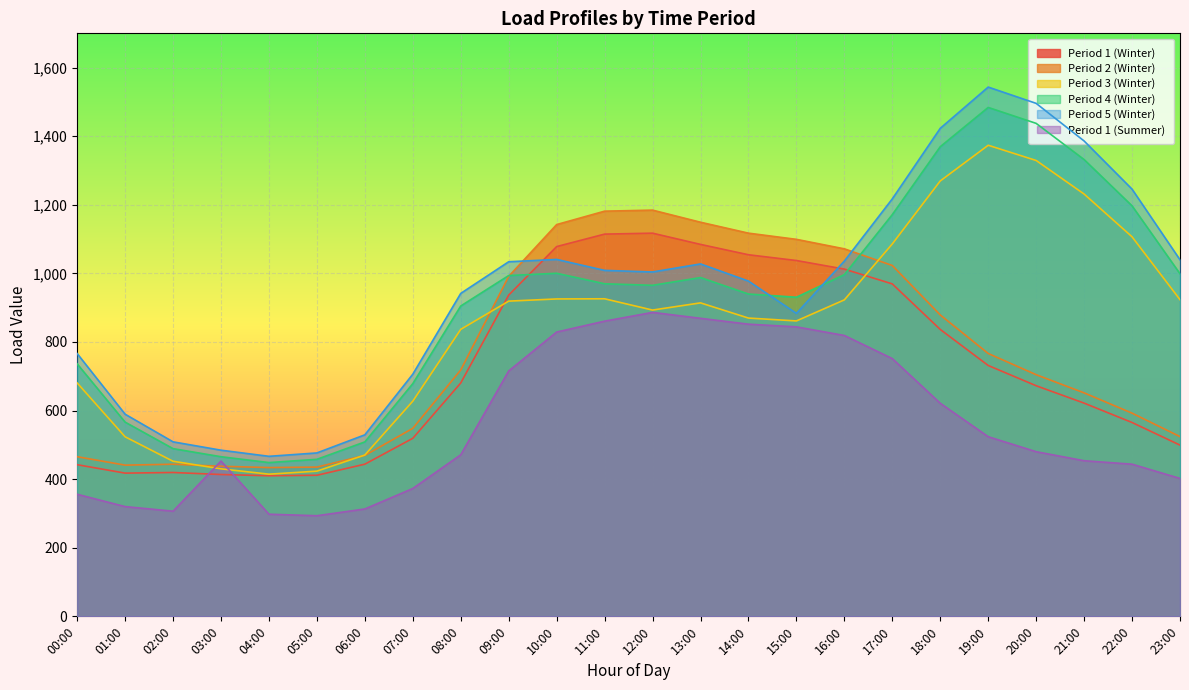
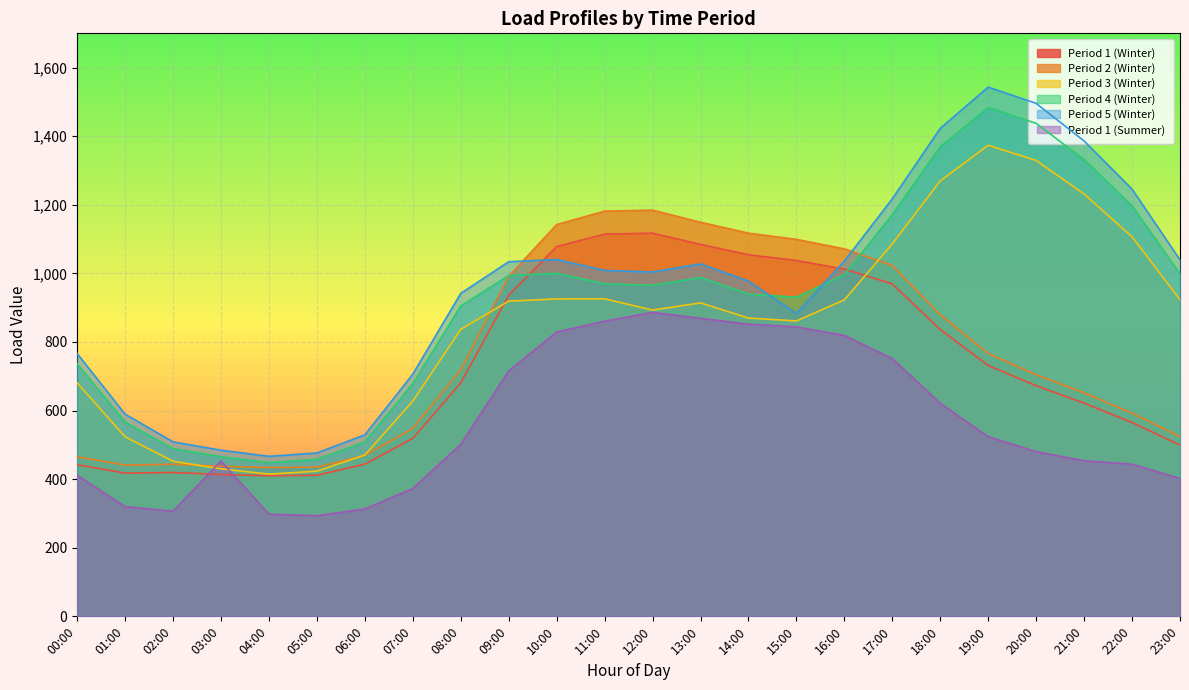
  {
    "Period 3 (Winter)": {
      "00:00": "680",
      "01:00": "520",
      "02:00": "450",
      "05:00": "420",
      "07:00": "630",
      "08:00": "840",
      "09:00": "920",
      "10:00": "930",
      "11:00": "930",
      "13:00": "910",
      "14:00": "870",
      "15:00": "860",
      "16:00": "920",
      "17:00": "1,090",
      "18:00": "1,270",
      "19:00": "1,370",
      "20:00": "1,330",
      "21:00": "1,230",
      "22:00": "1,110",
      "23:00": "920"
    },
    "Period 4 (Winter)": {
      "00:00": "740",
      "01:00": "570",
      "02:00": "490",
      "03:00": "470",
      "04:00": "450",
      "05:00": "460",
      "06:00": "510",
      "07:00": "680",
      "08:00": "900",
      "10:00": "1,000",
      "11:00": "970",
      "12:00": "970",
      "13:00": "990",
      "14:00": "940",
      "15:00": "930",
      "16:00": "1,000",
      "17:00": "1,170",
      "18:00": "1,370",
      "19:00": "1,480",
      "21:00": "1,330",
      "22:00": "1,200",
      "23:00": "1,000"
    },
    "Period 5 (Winter)": {
      "00:00": "770",
      "01:00": "590",
      "02:00": "510",
      "03:00": "480",
      "04:00": "470",
      "05:00": "480",
      "06:00": "530",
      "07:00": "710",
      "08:00": "940",
      "09:00": "1,030",
      "10:00": "1,040",
      "11:00": "1,010",
      "12:00": "1,000",
      "13:00": "1,030",
      "14:00": "980",
      "15:00": "880",
      "16:00": "1,040",
      "17:00": "1,220",
      "18:00": "1,420",
      "19:00": "1,540",
      "22:00": "1,250",
      "23:00": "1,040"
    },
    "Period 1 (Summer)": {
-     "00:00": "360",
+     "00:00": "410",
      "01:00": "320",
      "02:00": "310",
      "03:00": "450",
      "04:00": "300",
      "05:00": "290",
      "06:00": "310",
      "07:00": "370",
-     "08:00": "470",
+     "08:00": "500",
      "09:00": "720",
      "10:00": "830",
      "11:00": "860",
      "13:00": "870",
      "14:00": "850",
      "15:00": "840",
      "16:00": "820",
      "17:00": "750",
      "18:00": "620",
      "19:00": "520",
      "20:00": "480",
      "21:00": "450",
      "22:00": "440",
      "23:00": "400"
    }
  }
